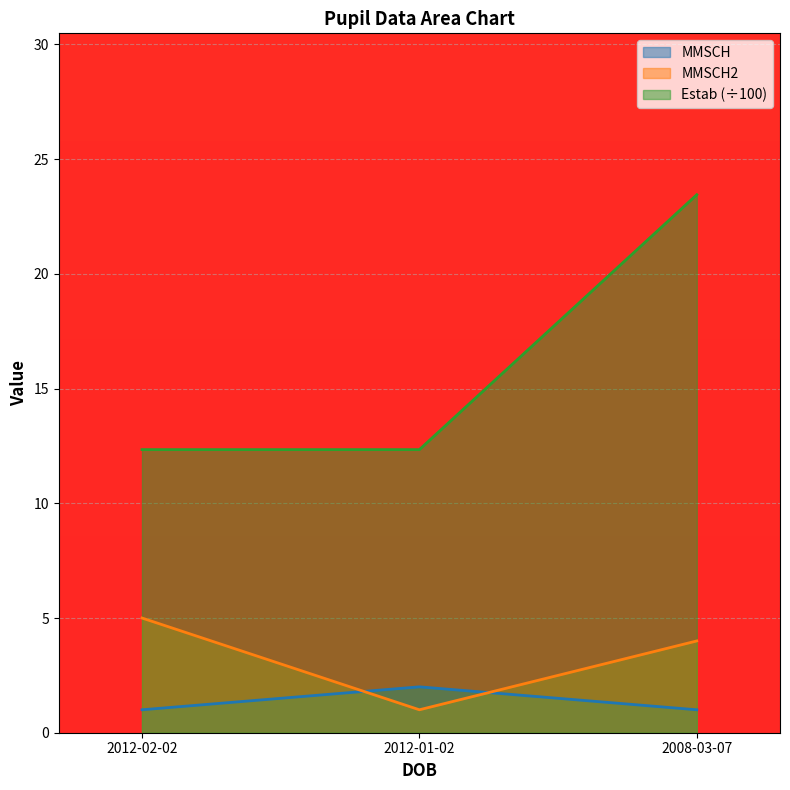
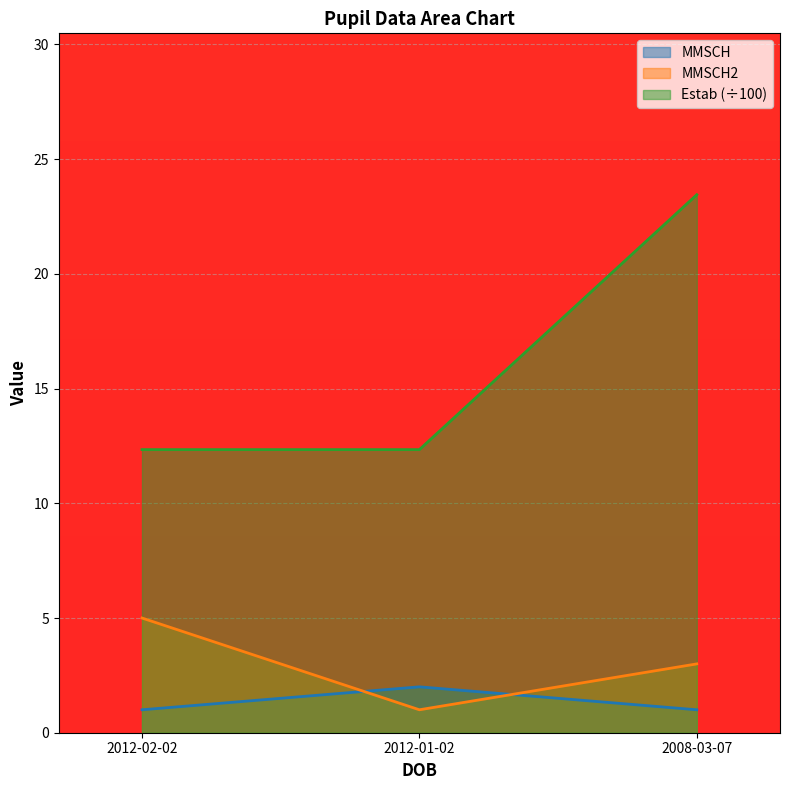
  {
    "MMSCH": {
      "2012-02-02": 1,
      "2012-01-02": 2,
      "2008-03-07": 1
    },
    "MMSCH2": {
      "2012-02-02": 5,
      "2012-01-02": 1,
-     "2008-03-07": 4
+     "2008-03-07": 3
    },
    "Estab (÷100)": {
      "2012-02-02": 12.3,
      "2012-01-02": 12.3,
      "2008-03-07": 23.5
    }
  }
